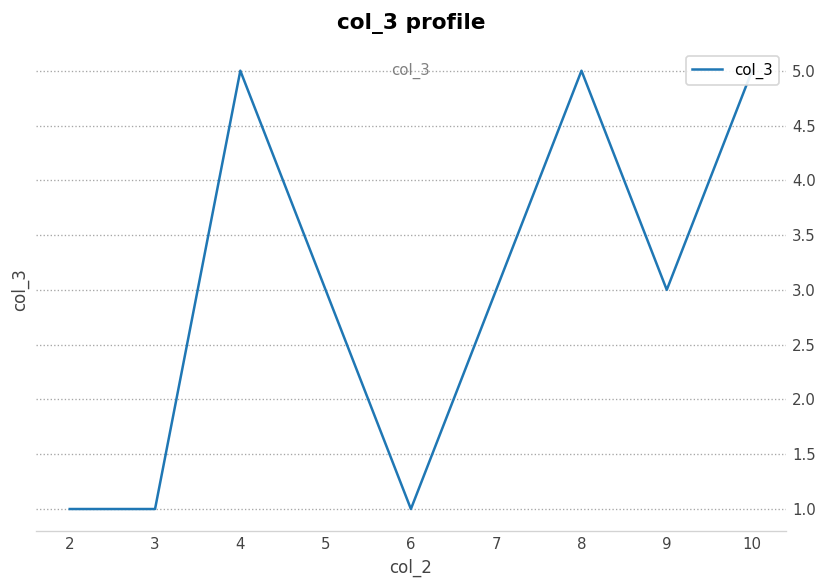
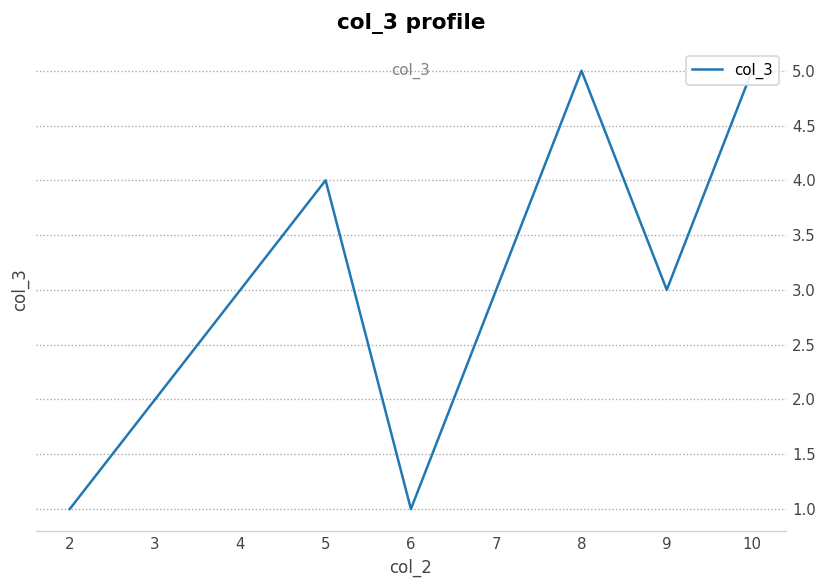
  {
    "2": 1,
-   "3": 1,
-   "4": 5,
-   "5": 3,
+   "3": 2,
+   "4": 3,
+   "5": 4,
    "6": 1,
    "7": 3,
    "8": 5,
    "9": 3
  }
